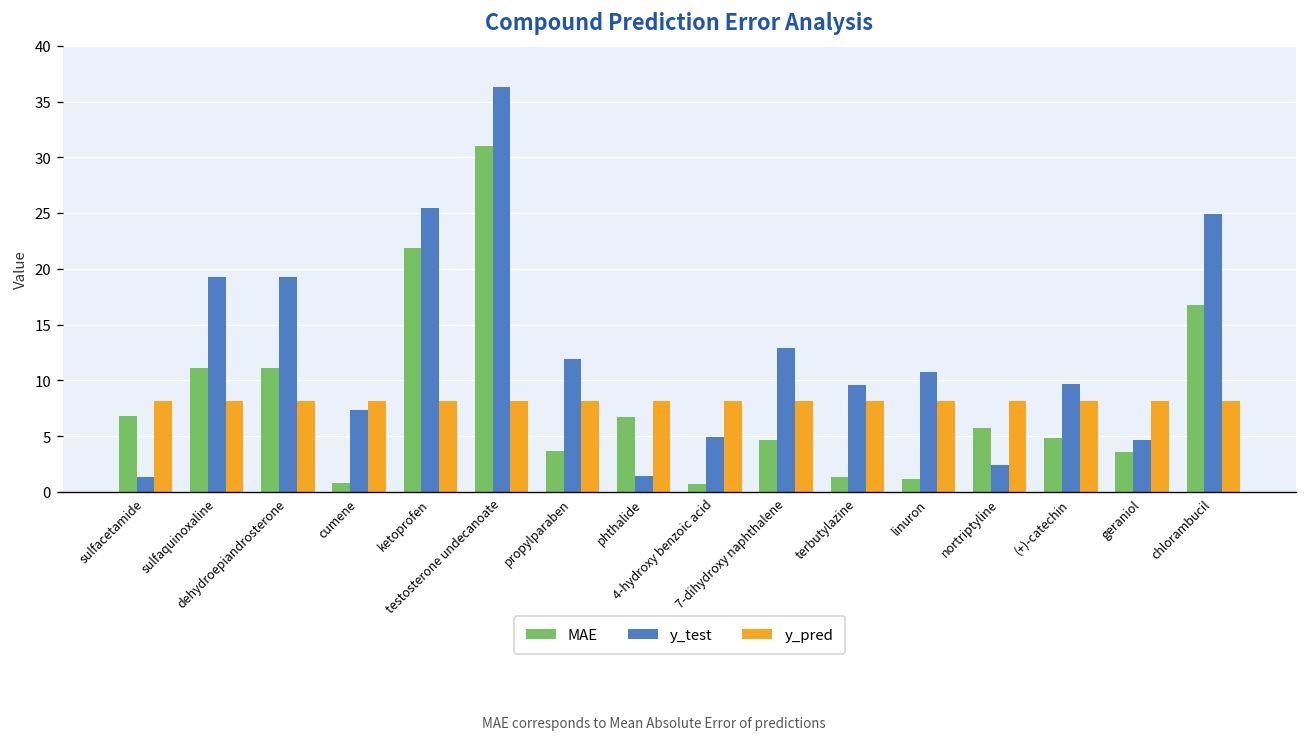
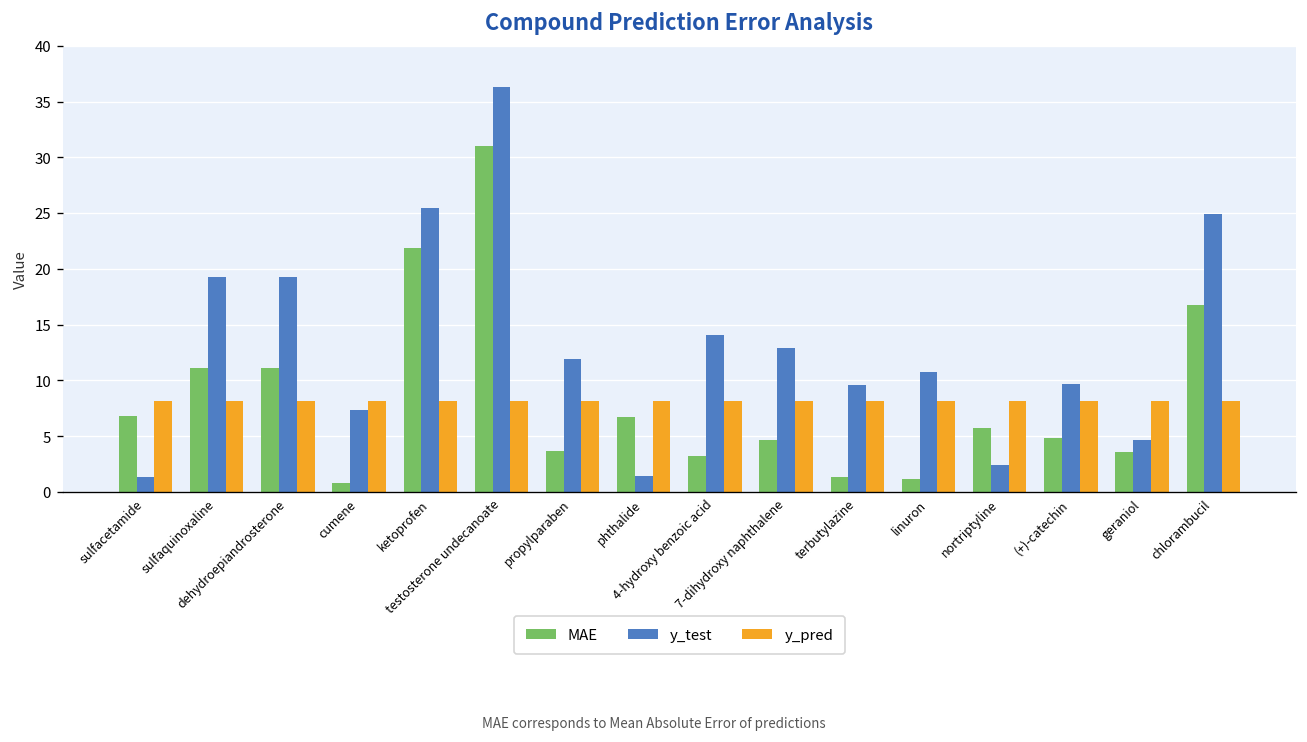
  {
    "MAE": {
      "sulfacetamide": 7,
      "sulfaquinoxaline": 11,
      "dehydroepiandrosterone": 11,
      "cumene": 1,
      "ketoprofen": 22,
      "testosterone undecanoate": 31,
      "propylparaben": 4,
      "phthalide": 7,
-     "4-hydroxy benzoic acid": 1,
+     "4-hydroxy benzoic acid": 3,
      "7-dihydroxy naphthalene": 5,
      "terbutylazine": 1,
      "linuron": 1,
      "nortriptyline": 6,
      "(+)-catechin": 5,
      "geraniol": 4,
      "chlorambucil": 17
    },
    "y_test": {
      "sulfacetamide": 1,
      "sulfaquinoxaline": 19,
      "dehydroepiandrosterone": 19,
      "cumene": 7,
      "ketoprofen": 25,
      "testosterone undecanoate": 36,
      "propylparaben": 12,
      "phthalide": 1,
-     "4-hydroxy benzoic acid": 5,
+     "4-hydroxy benzoic acid": 14,
      "7-dihydroxy naphthalene": 13,
      "terbutylazine": 10,
      "linuron": 11,
      "nortriptyline": 2,
      "(+)-catechin": 10,
      "geraniol": 5,
      "chlorambucil": 25
    },
    "y_pred": {
      "sulfacetamide": 8,
      "sulfaquinoxaline": 8,
      "dehydroepiandrosterone": 8,
      "cumene": 8,
      "ketoprofen": 8,
      "testosterone undecanoate": 8,
      "propylparaben": 8,
      "phthalide": 8,
      "4-hydroxy benzoic acid": 8,
      "7-dihydroxy naphthalene": 8,
      "terbutylazine": 8,
      "linuron": 8,
      "nortriptyline": 8,
      "(+)-catechin": 8,
      "geraniol": 8,
      "chlorambucil": 8
    }
  }
